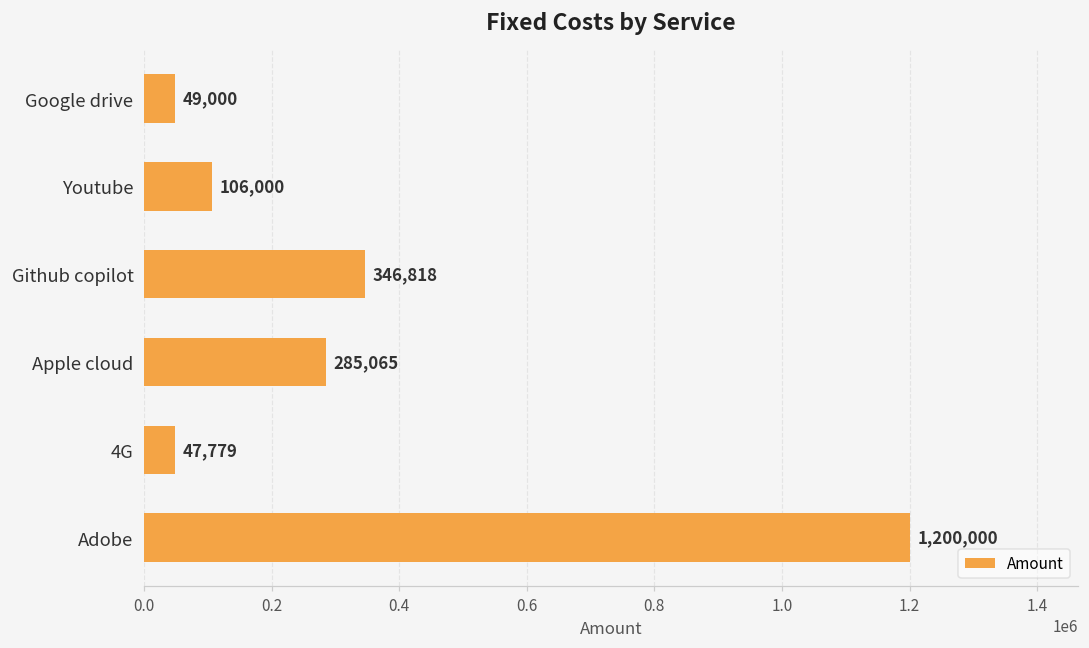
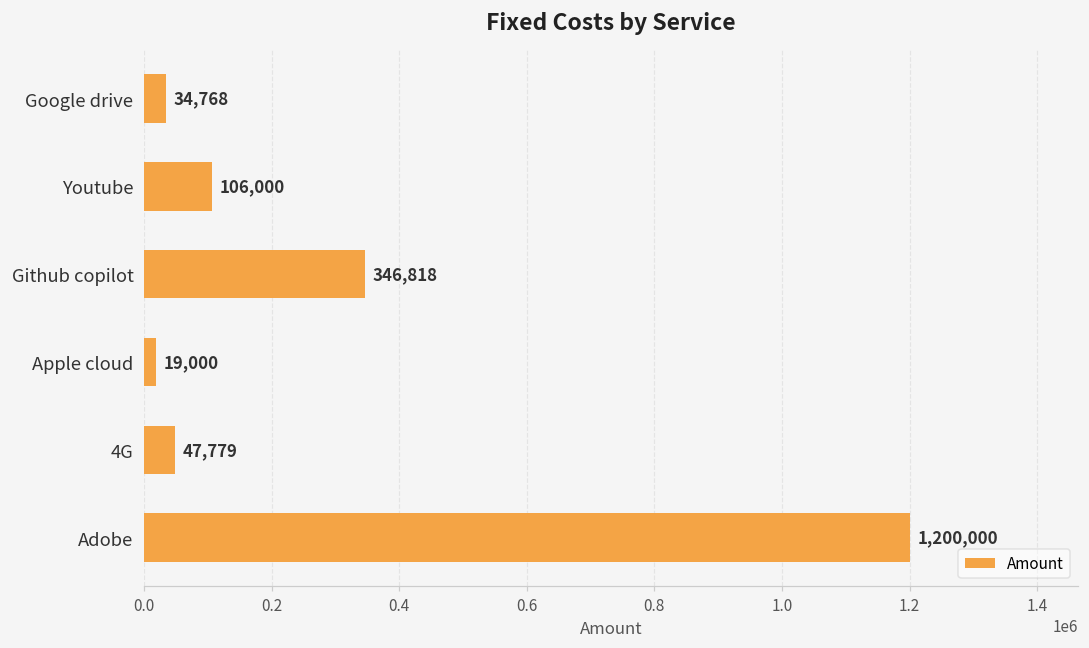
  {
-   "Google drive": "49,000",
+   "Google drive": "34,768",
    "Youtube": "106,000",
    "Github copilot": "346,818",
-   "Apple cloud": "285,065",
+   "Apple cloud": "19,000",
    "4G": "47,779",
    "Adobe": "1,200,000"
  }
